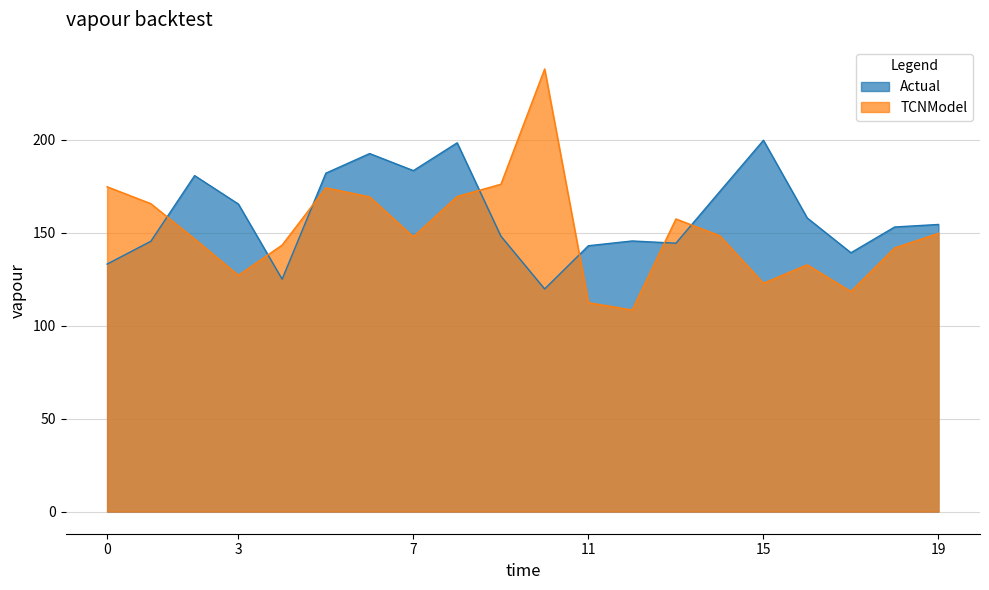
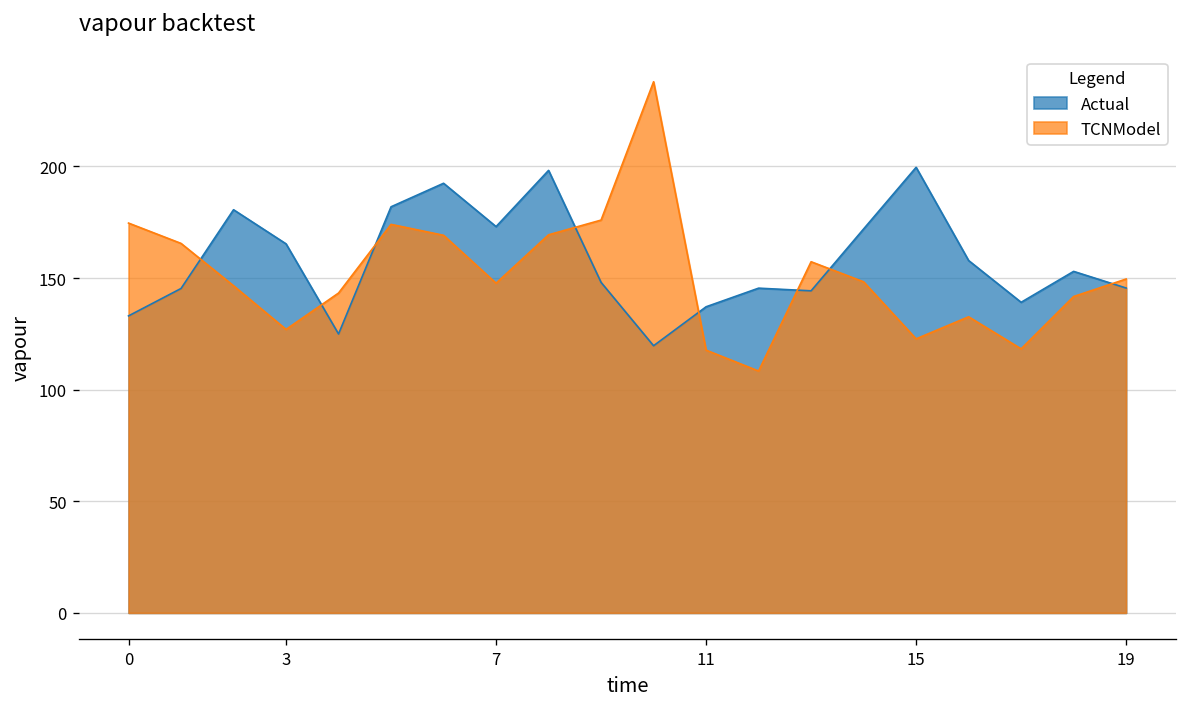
  {
    "Actual": {
      "0": 133,
      "3": 165,
-     "7": 183,
-     "11": 143,
+     "7": 173,
+     "11": 137,
      "15": 200,
-     "19": 154
+     "19": 146
    },
    "TCNModel": {
      "0": 175,
      "3": 127,
      "7": 148,
-     "11": 112,
+     "11": 118,
      "15": 123,
      "19": 150
    }
  }
